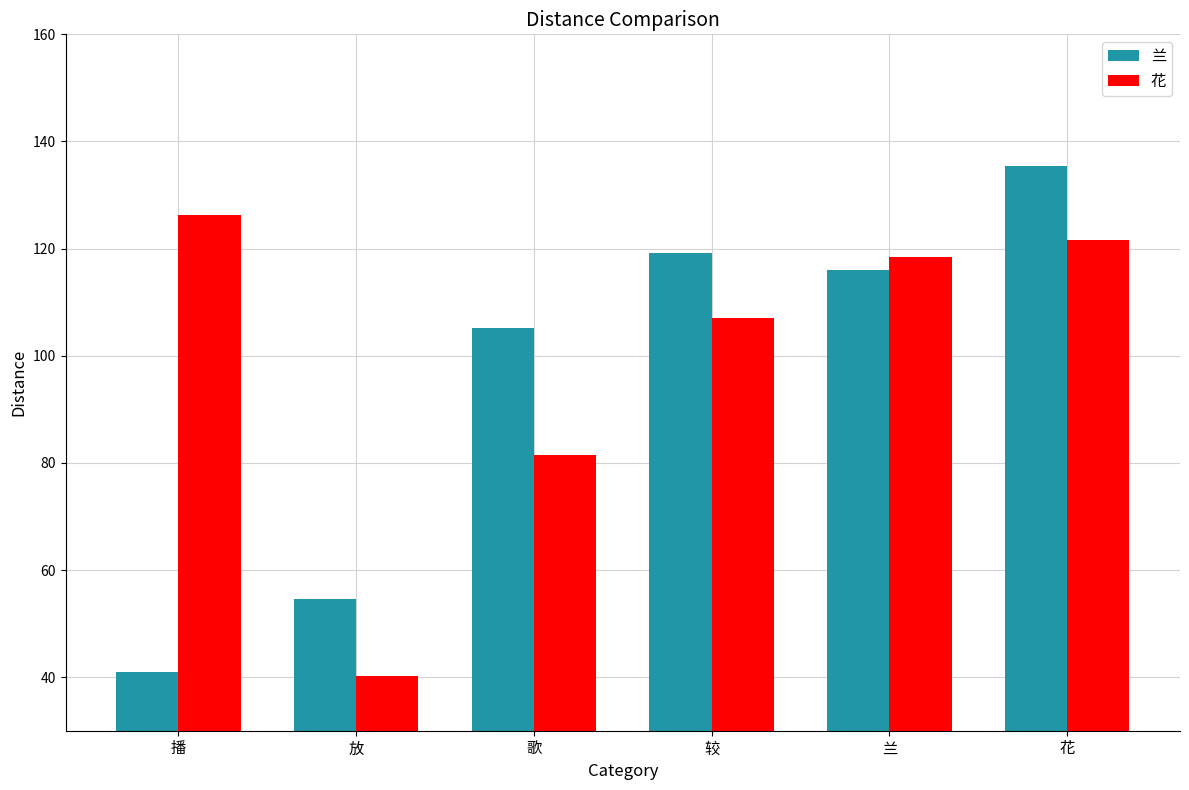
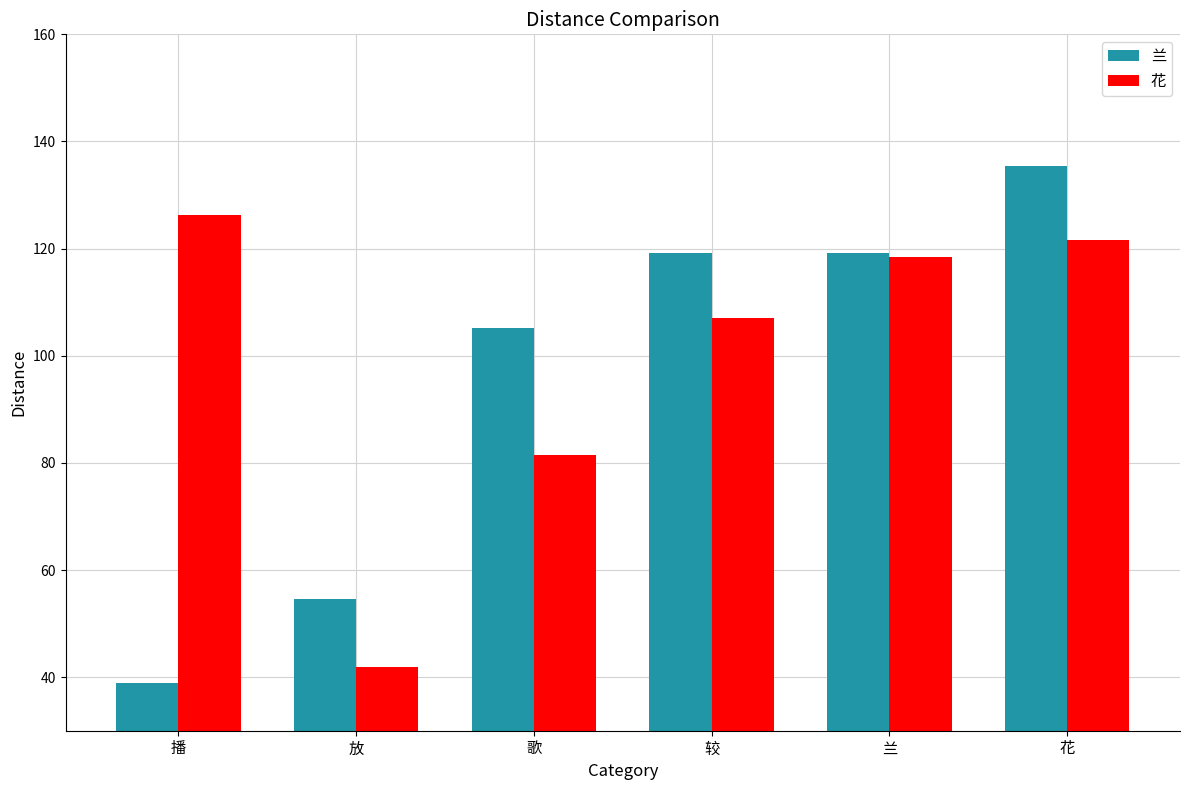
  {
    "兰": {
-     "播": 41,
+     "播": 39,
      "放": 55,
      "歌": 105,
      "较": 119,
-     "兰": 116,
+     "兰": 119,
      "花": 136
    },
    "花": {
      "播": 126,
-     "放": 40,
+     "放": 42,
      "歌": 81,
      "较": 107,
      "兰": 118,
      "花": 122
    }
  }
